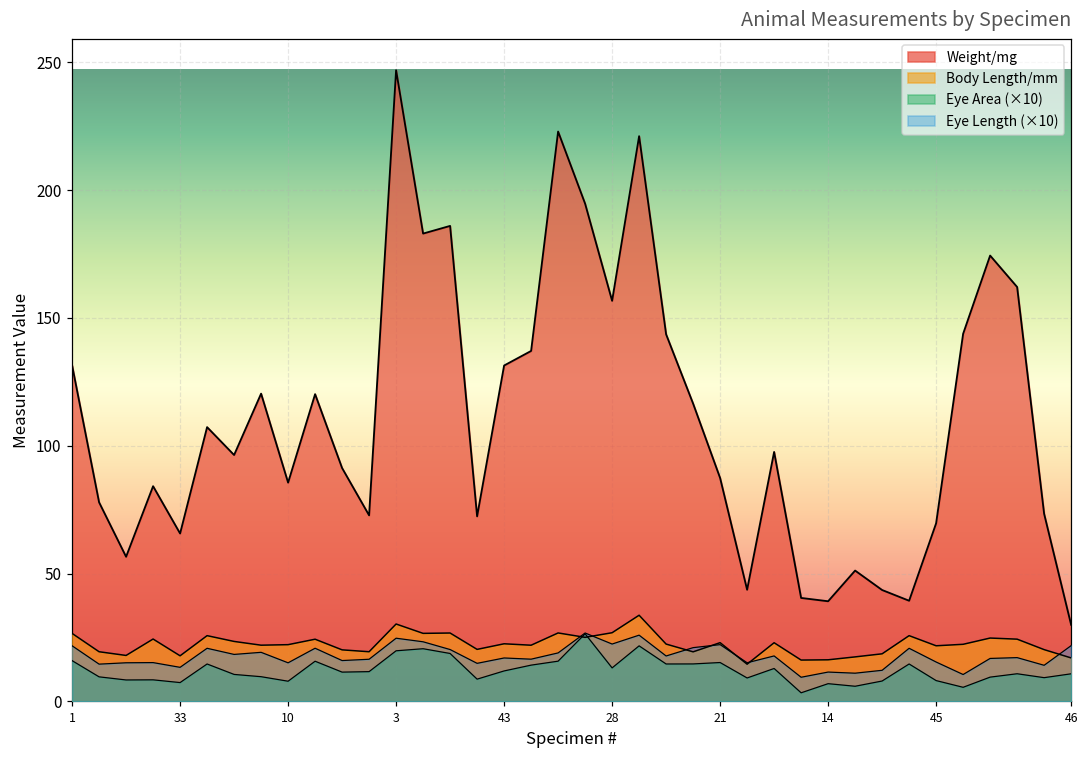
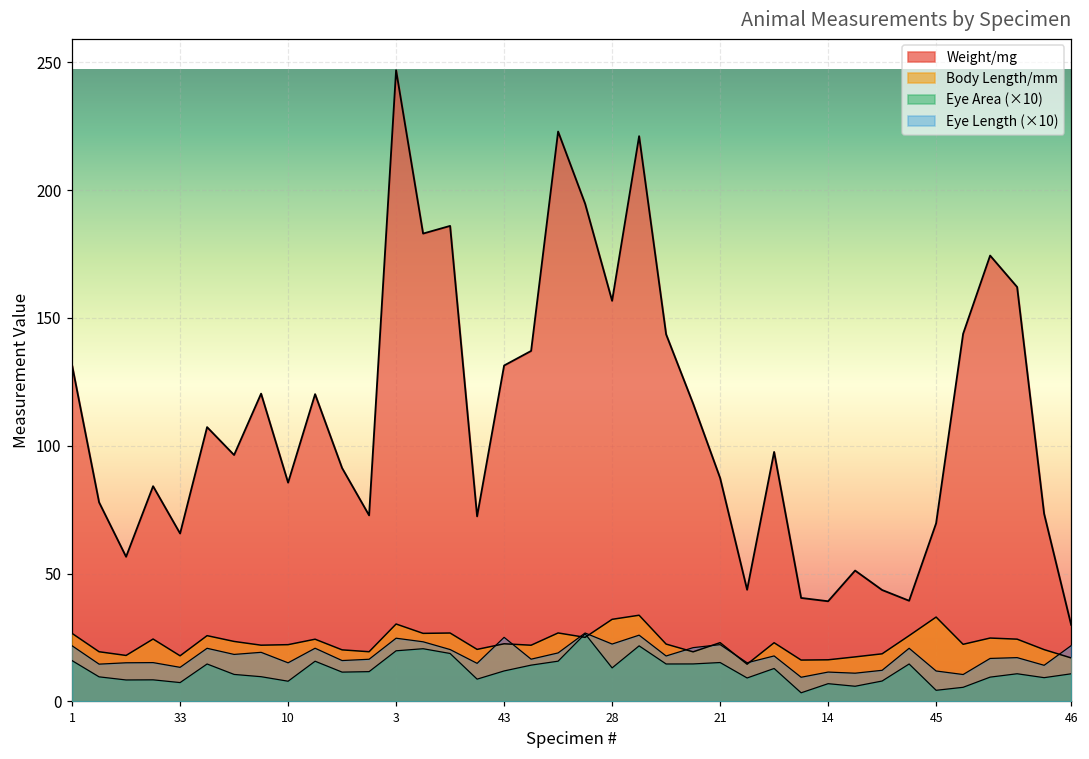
  {
    "Weight/mg": {
      "43": 131,
      "28": 157,
      "45": 70,
      "46": 30
    },
    "Body Length/mm": {
      "43": 23,
-     "28": 27,
-     "45": 22,
+     "28": 32,
+     "45": 33,
      "46": 17
    },
    "Eye Area (×10)": {
      "43": 12,
      "28": 13,
-     "45": 8,
+     "45": 4,
      "46": 11
    },
    "Eye Length (×10)": {
-     "43": 17,
+     "43": 25,
      "28": 22,
-     "45": 15,
+     "45": 12,
      "46": 22
    }
  }
